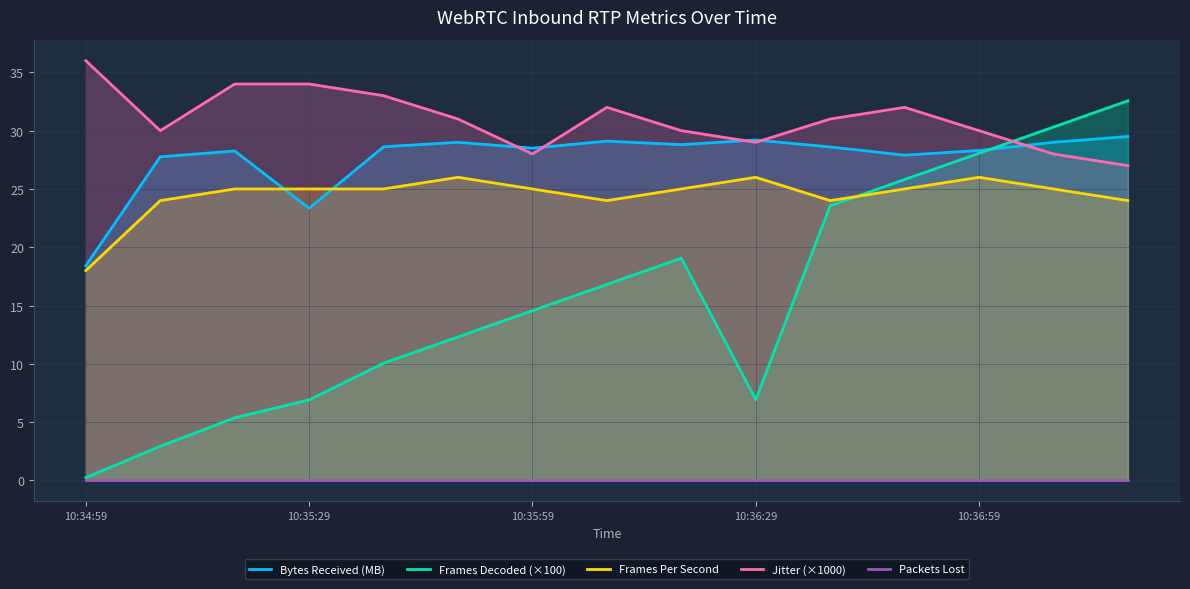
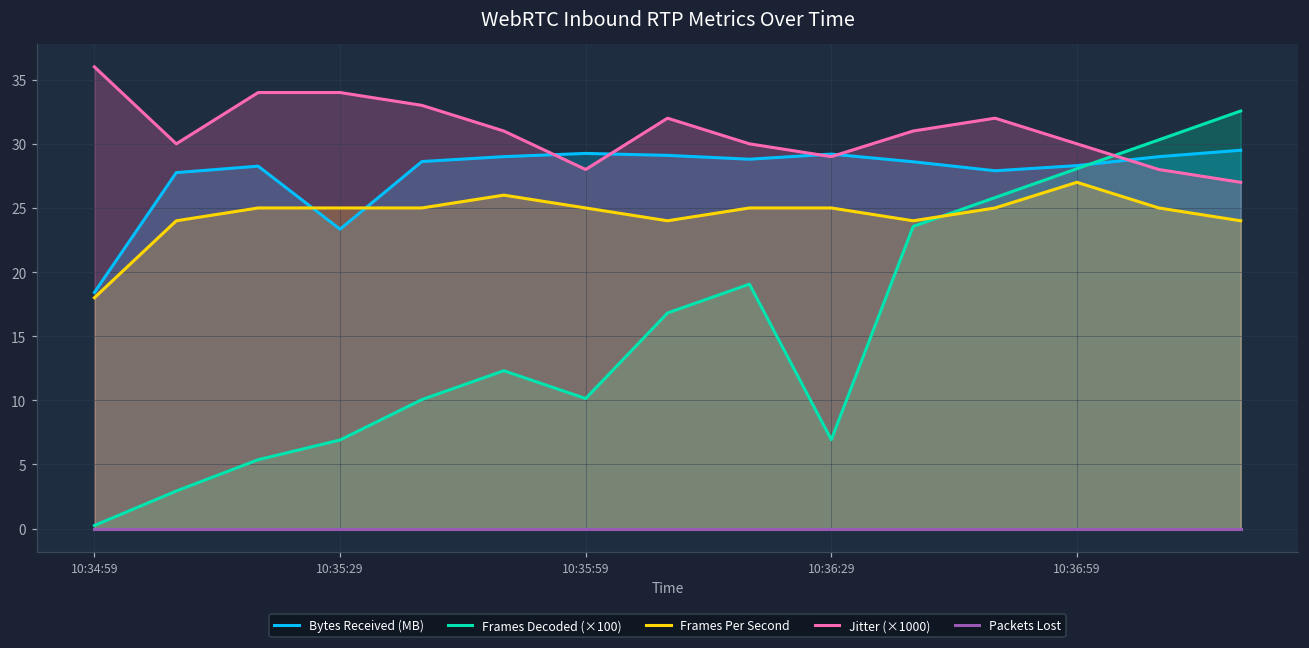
  {
    "Bytes Received (MB)": {
      "10:34:59": 18.4,
      "10:35:29": 23.3,
-     "10:35:59": 28.5,
+     "10:35:59": 29.3,
      "10:36:59": 28.3
    },
    "Frames Decoded (×100)": {
      "10:34:59": 0.2,
      "10:35:29": 6.9,
-     "10:35:59": 14.6,
+     "10:35:59": 10.1,
      "10:36:29": 6.9,
      "10:36:59": 28.1
    },
    "Frames Per Second": {
      "10:34:59": 18,
      "10:35:29": 25,
      "10:35:59": 25,
-     "10:36:29": 26,
-     "10:36:59": 26
+     "10:36:29": 25,
+     "10:36:59": 27
    },
    "Jitter (×1000)": {
      "10:34:59": 36.0,
      "10:35:29": 34.0,
      "10:35:59": 28.0,
      "10:36:59": 30.0
    },
    "Packets Lost": {
      "10:34:59": 0.0,
      "10:35:29": 0.0,
      "10:35:59": 0.0,
      "10:36:29": 0.0,
      "10:36:59": 0.0
    }
  }
